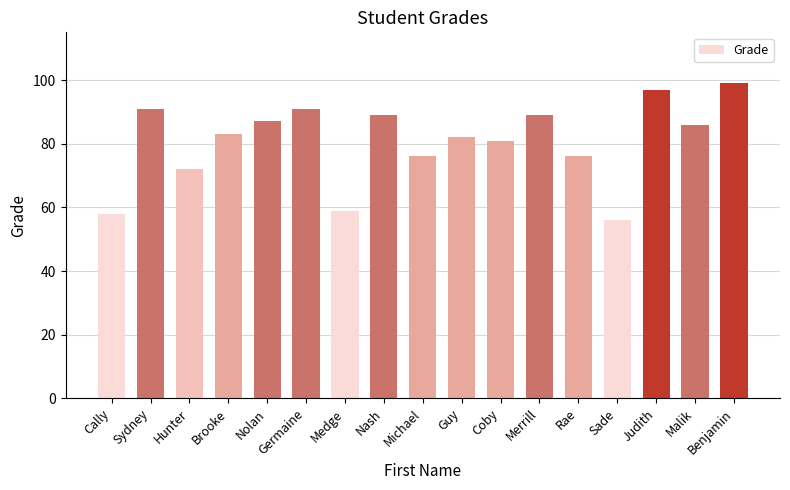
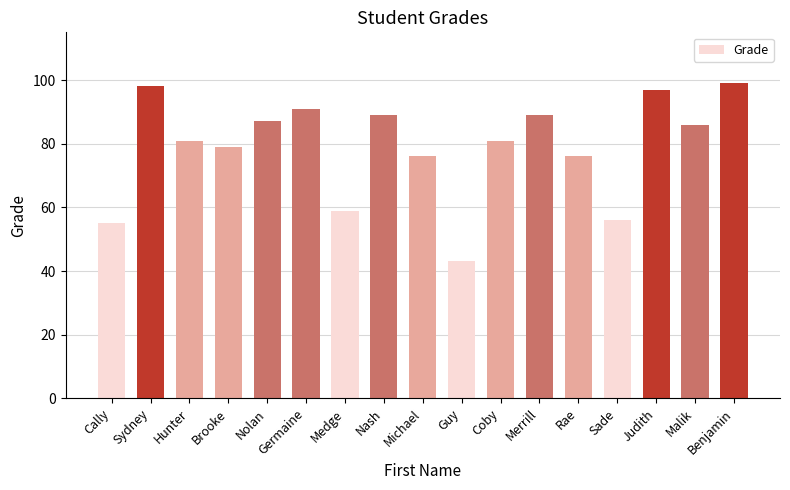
  {
-   "Cally": 58,
-   "Sydney": 91,
-   "Hunter": 72,
-   "Brooke": 83,
+   "Cally": 55,
+   "Sydney": 98,
+   "Hunter": 81,
+   "Brooke": 79,
    "Nolan": 87,
    "Germaine": 91,
    "Medge": 59,
    "Nash": 89,
    "Michael": 76,
-   "Guy": 82,
+   "Guy": 43,
    "Coby": 81,
    "Merrill": 89,
    "Rae": 76,
    "Sade": 56,
    "Judith": 97,
    "Malik": 86,
    "Benjamin": 99
  }
